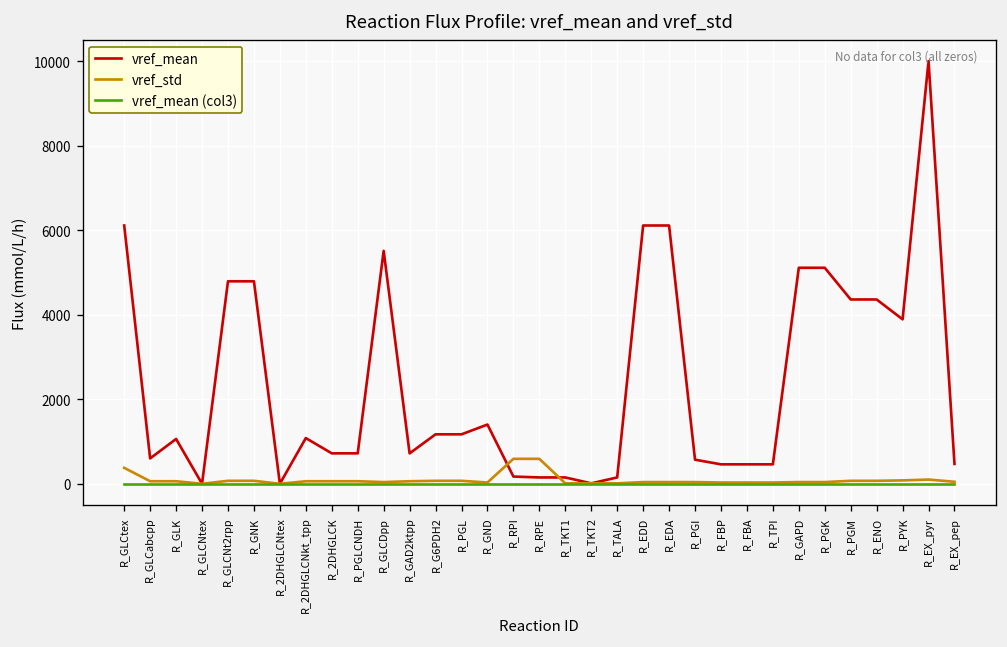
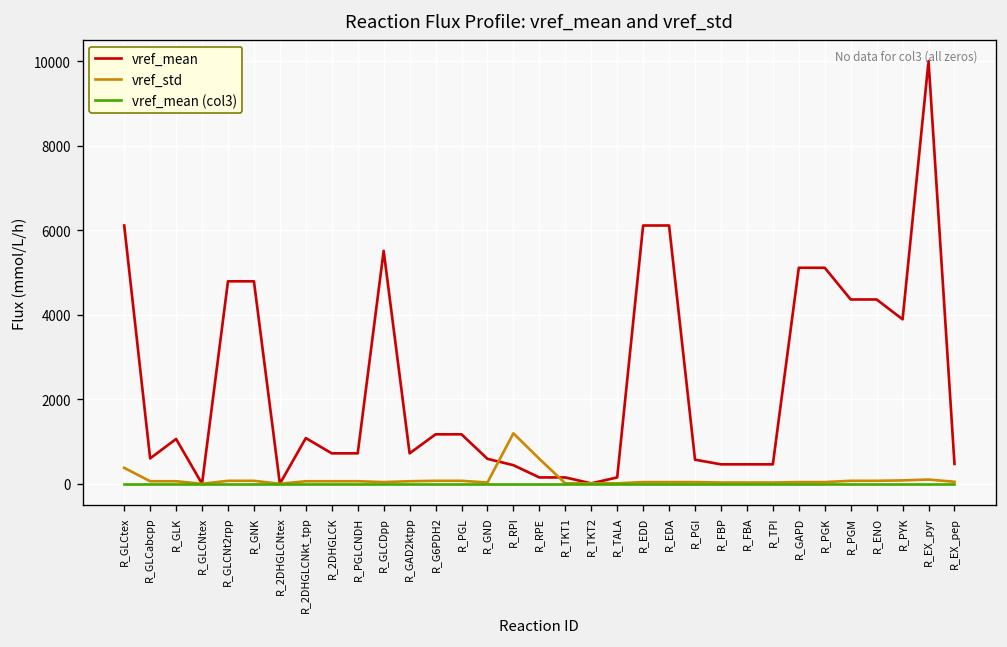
  {
    "vref_mean": {
      "R_GLCtex": 6100,
      "R_GLCabcpp": 600,
      "R_GLK": 1100,
      "R_GLCNt2rpp": 4800,
      "R_GNK": 4800,
      "R_2DHGLCNkt_tpp": 1100,
      "R_2DHGLCK": 700,
      "R_PGLCNDH": 700,
      "R_GLCDpp": 5500,
      "R_GAD2ktpp": 700,
      "R_G6PDH2": 1200,
      "R_PGL": 1200,
-     "R_GND": 1400,
-     "R_RPI": 200,
+     "R_GND": 600,
+     "R_RPI": 400,
      "R_RPE": 200,
      "R_TKT1": 200,
      "R_TALA": 200,
      "R_EDD": 6100,
      "R_EDA": 6100,
      "R_PGI": 600,
      "R_FBP": 500,
      "R_FBA": 500,
      "R_TPI": 500,
      "R_GAPD": 5100,
      "R_PGK": 5100,
      "R_PGM": 4400,
      "R_ENO": 4400,
      "R_PYK": 3900,
      "R_EX_pyr": 10000,
      "R_EX_pep": 500
    },
    "vref_std": {
      "R_GLCtex": 400,
-     "R_RPI": 600,
+     "R_RPI": 1200,
      "R_RPE": 600,
      "R_PYK": 100,
      "R_EX_pyr": 100
    },
    "vref_mean (col3)": {
      "R_GLCtex": 0,
      "R_RPI": 0,
      "R_RPE": 0,
      "R_PYK": 0,
      "R_EX_pyr": 0
    }
  }
